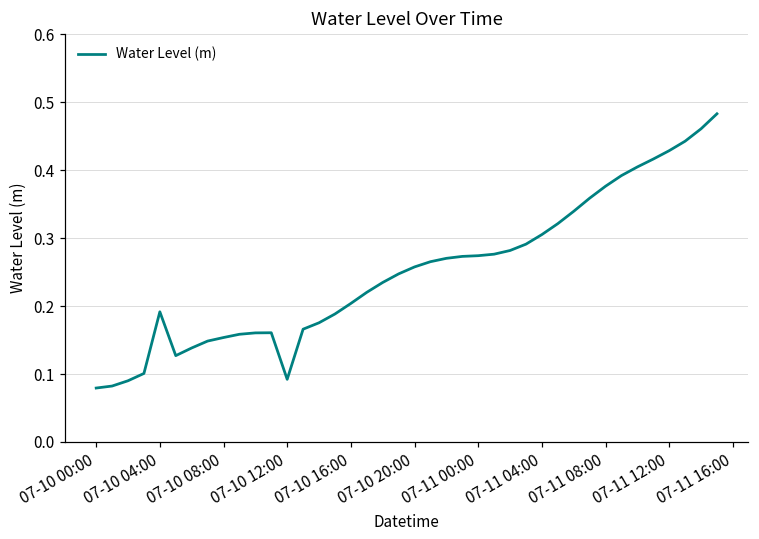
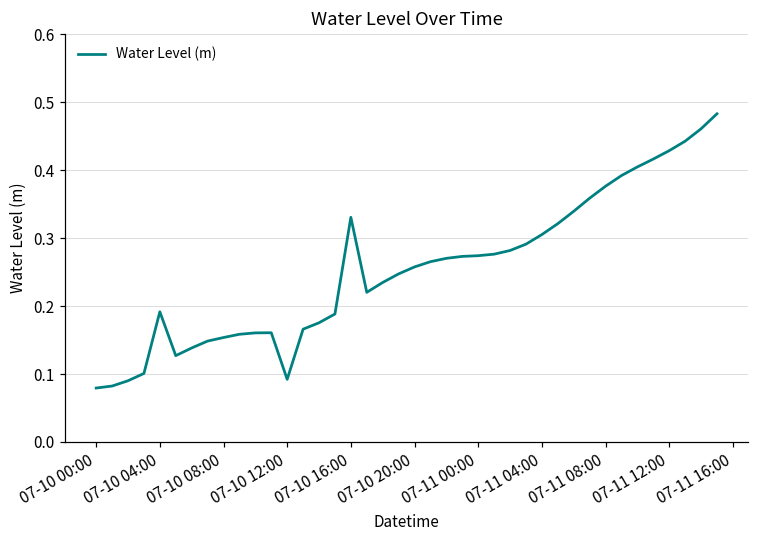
  {
    "07-10 00:00": 0.08,
    "07-10 04:00": 0.19,
    "07-10 08:00": 0.15,
    "07-10 12:00": 0.09,
-   "07-10 16:00": 0.20,
+   "07-10 16:00": 0.33,
    "07-10 20:00": 0.26,
    "07-11 00:00": 0.27,
    "07-11 04:00": 0.31,
    "07-11 08:00": 0.38,
    "07-11 12:00": 0.43
  }
